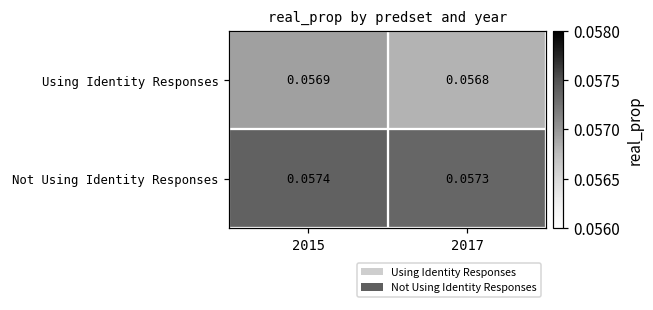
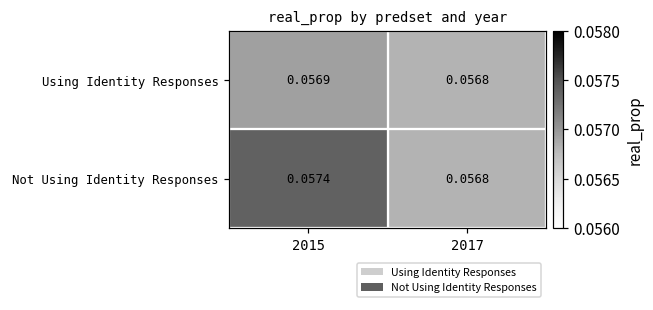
  {
    "Using Identity Responses": {
      "2015": 0.0569,
      "2017": 0.0568
    },
    "Not Using Identity Responses": {
      "2015": 0.0574,
-     "2017": 0.0573
+     "2017": 0.0568
    }
  }
